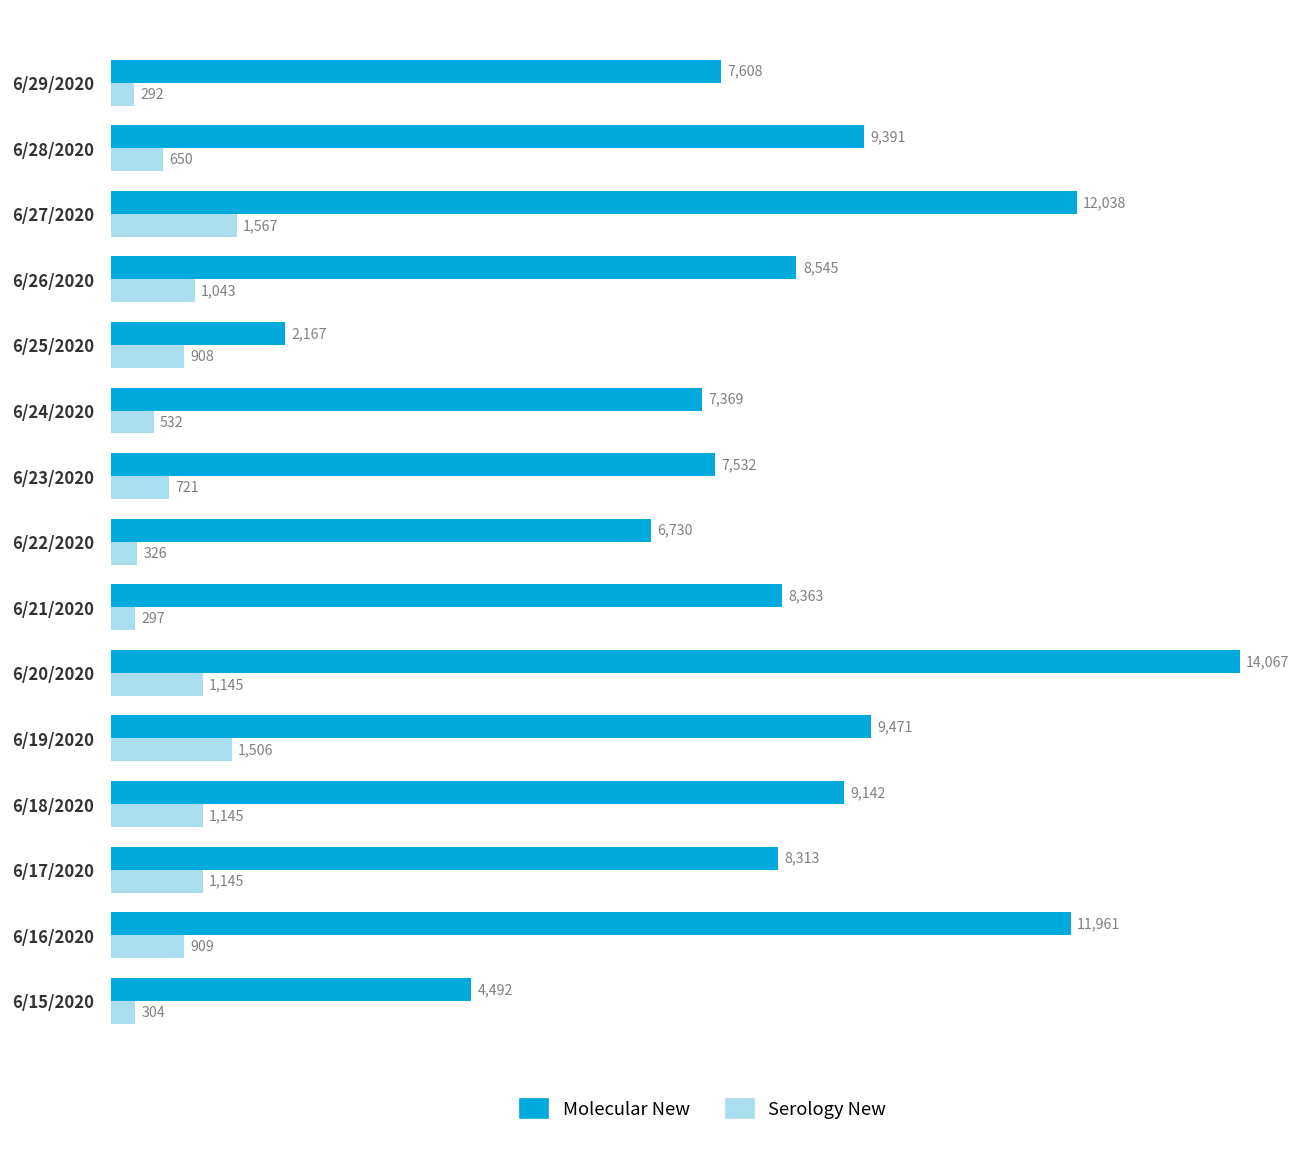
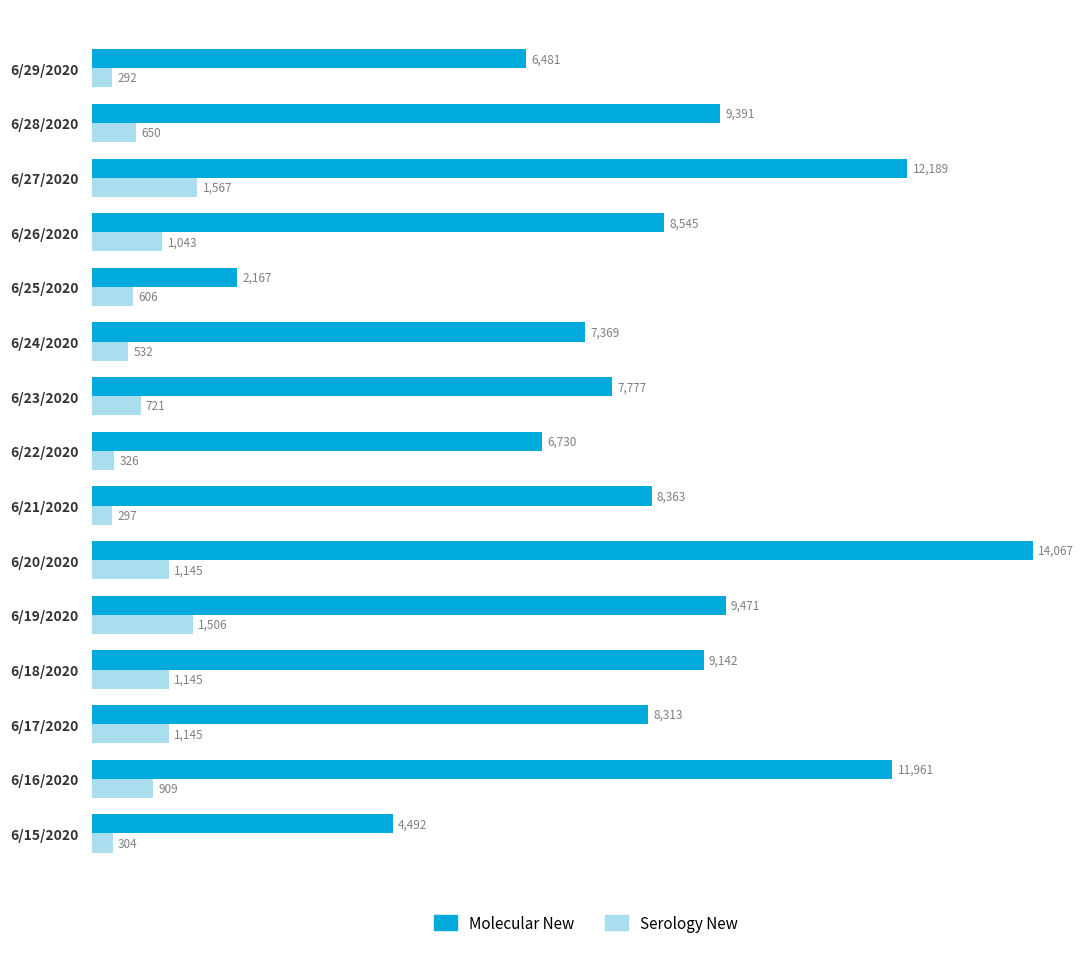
  {
    "Molecular New": {
-     "6/29/2020": "7,608",
+     "6/29/2020": "6,481",
      "6/28/2020": "9,391",
-     "6/27/2020": "12,038",
+     "6/27/2020": "12,189",
      "6/26/2020": "8,545",
      "6/25/2020": "2,167",
      "6/24/2020": "7,369",
-     "6/23/2020": "7,532",
+     "6/23/2020": "7,777",
      "6/22/2020": "6,730",
      "6/21/2020": "8,363",
      "6/20/2020": "14,067",
      "6/19/2020": "9,471",
      "6/18/2020": "9,142",
      "6/17/2020": "8,313",
      "6/16/2020": "11,961",
      "6/15/2020": "4,492"
    },
    "Serology New": {
      "6/29/2020": "292",
      "6/28/2020": "650",
      "6/27/2020": "1,567",
      "6/26/2020": "1,043",
-     "6/25/2020": "908",
+     "6/25/2020": "606",
      "6/24/2020": "532",
      "6/23/2020": "721",
      "6/22/2020": "326",
      "6/21/2020": "297",
      "6/20/2020": "1,145",
      "6/19/2020": "1,506",
      "6/18/2020": "1,145",
      "6/17/2020": "1,145",
      "6/16/2020": "909",
      "6/15/2020": "304"
    }
  }
